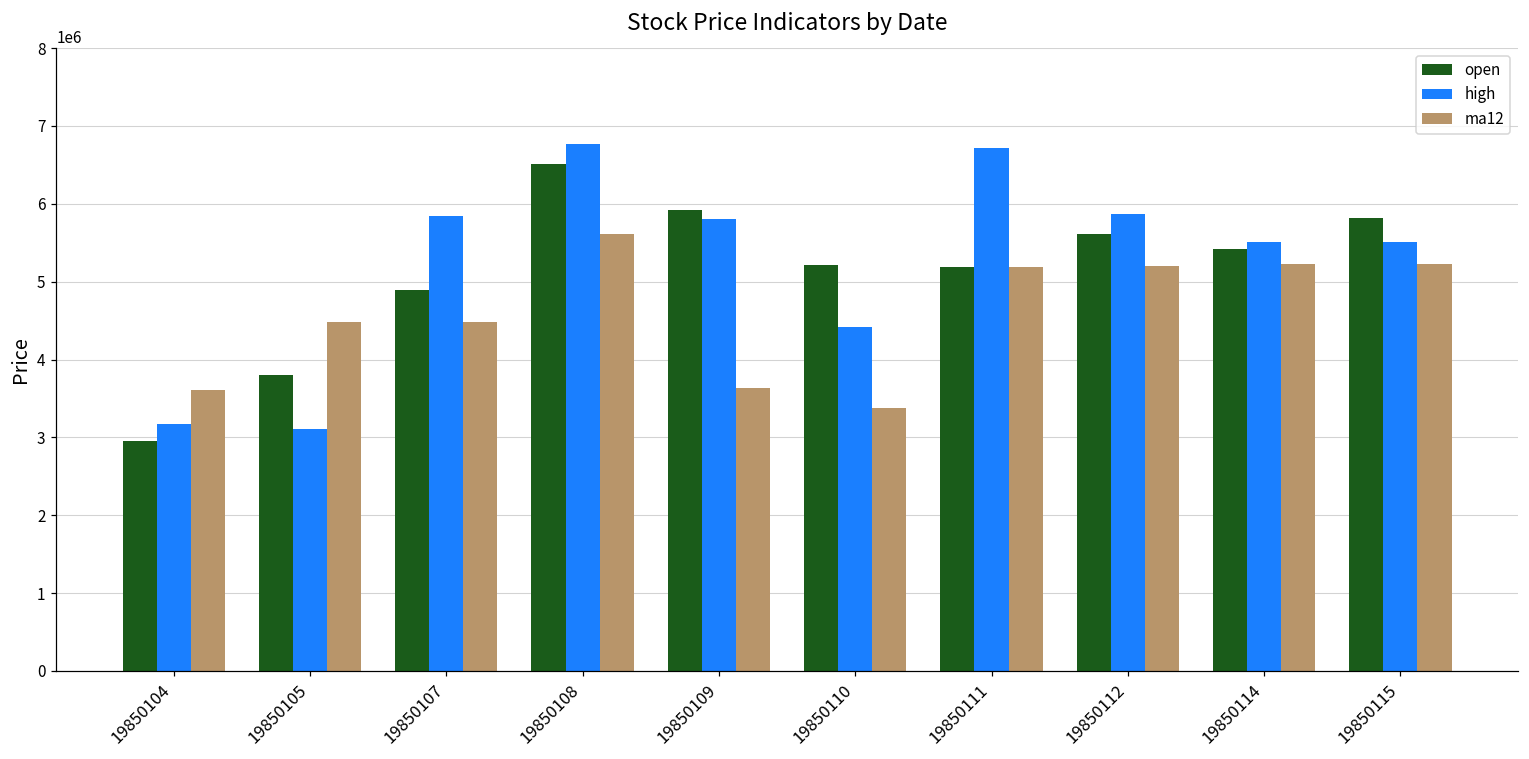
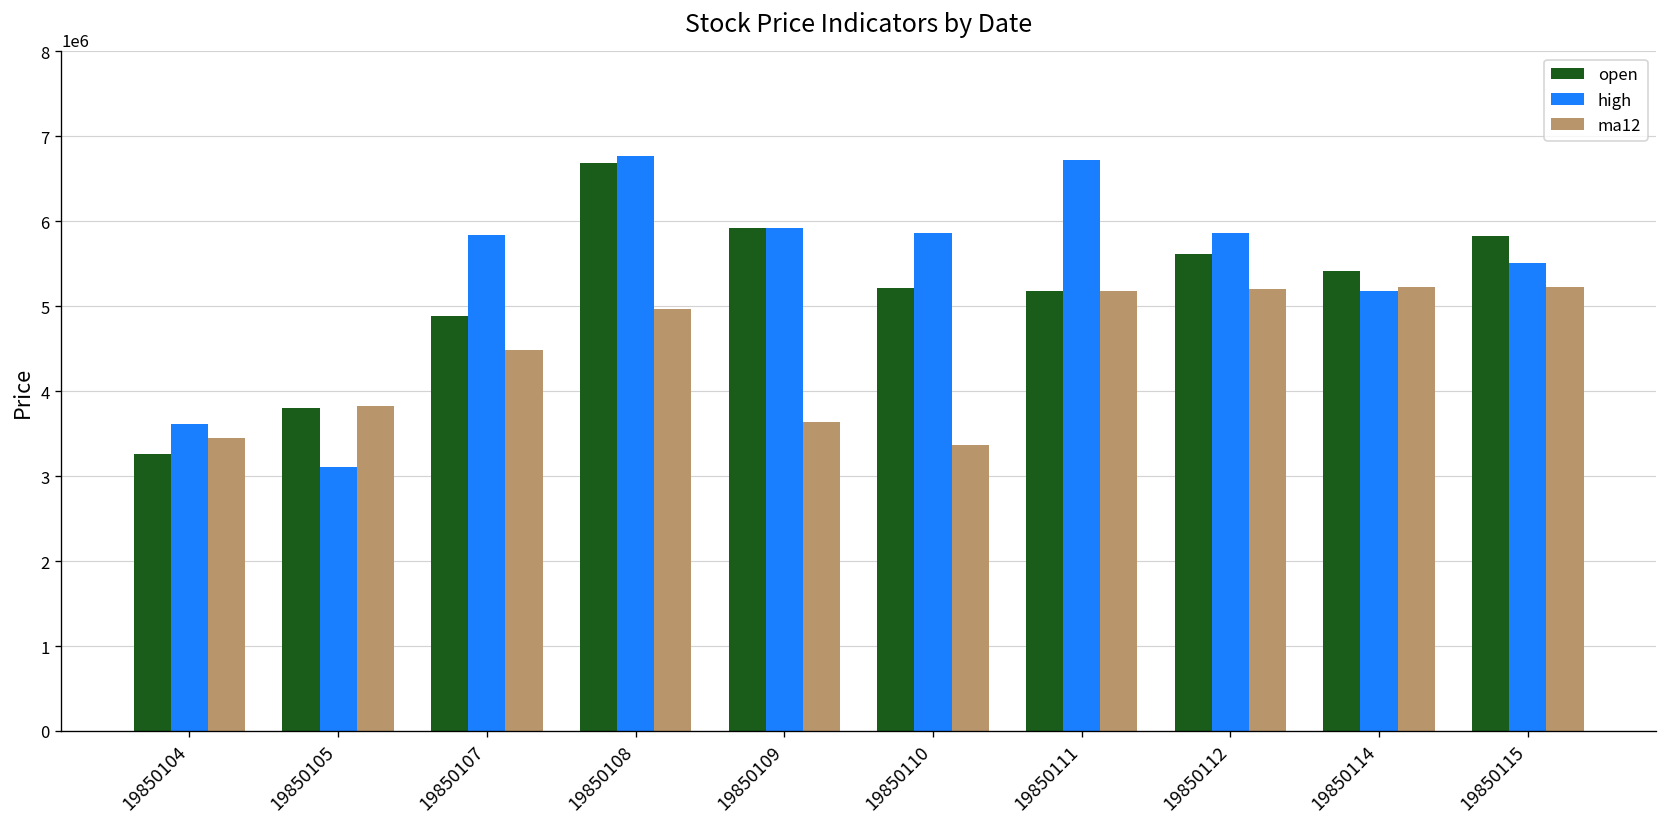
  {
    "open": {
-     "19850104": 3000000,
+     "19850104": 3300000,
      "19850105": 3800000,
      "19850107": 4900000,
-     "19850108": 6500000,
+     "19850108": 6700000,
      "19850109": 5900000,
      "19850110": 5200000,
      "19850111": 5200000,
      "19850112": 5600000,
      "19850114": 5400000,
      "19850115": 5800000
    },
    "high": {
-     "19850104": 3200000,
+     "19850104": 3600000,
      "19850105": 3100000,
      "19850107": 5800000,
      "19850108": 6800000,
-     "19850109": 5800000,
-     "19850110": 4400000,
+     "19850109": 5900000,
+     "19850110": 5900000,
      "19850111": 6700000,
      "19850112": 5900000,
-     "19850114": 5500000,
+     "19850114": 5200000,
      "19850115": 5500000
    },
    "ma12": {
-     "19850104": 3600000,
-     "19850105": 4500000,
+     "19850104": 3500000,
+     "19850105": 3800000,
      "19850107": 4500000,
-     "19850108": 5600000,
+     "19850108": 5000000,
      "19850109": 3600000,
      "19850110": 3400000,
      "19850111": 5200000,
      "19850112": 5200000,
      "19850114": 5200000,
      "19850115": 5200000
    }
  }
